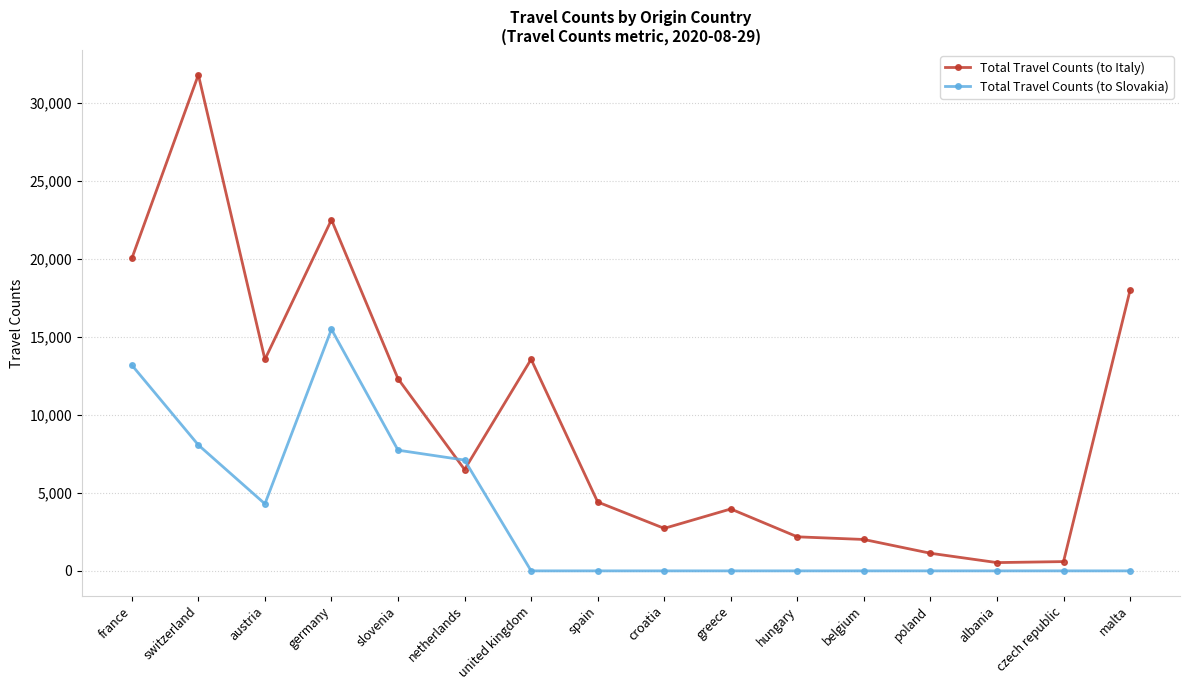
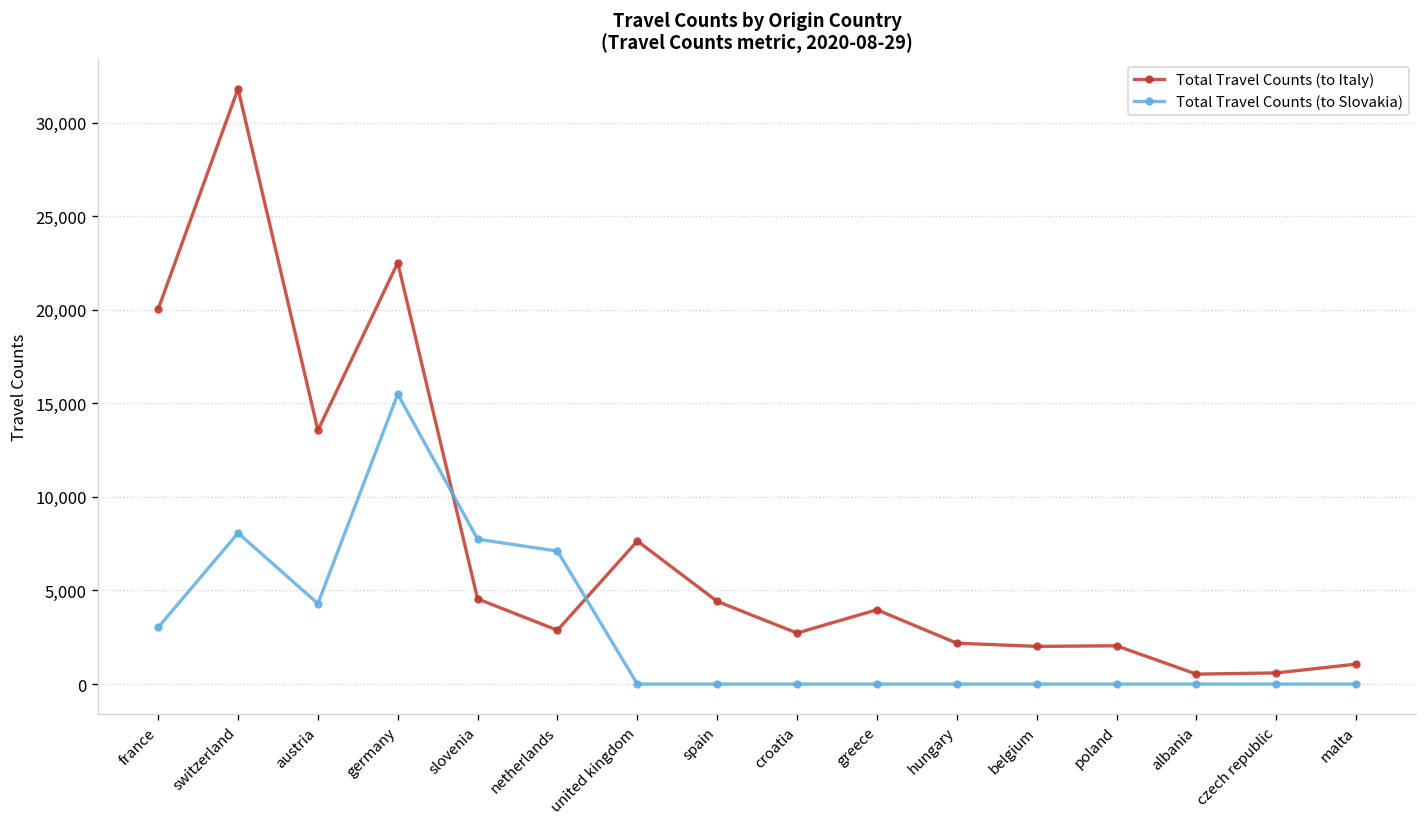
  {
    "Total Travel Counts (to Italy)": {
      "france": "20,000",
      "switzerland": "31,800",
      "austria": "13,600",
      "germany": "22,500",
-     "slovenia": "12,300",
-     "netherlands": "6,500",
-     "united kingdom": "13,600",
+     "slovenia": "4,600",
+     "netherlands": "2,900",
+     "united kingdom": "7,600",
      "spain": "4,400",
      "croatia": "2,700",
      "greece": "4,000",
      "hungary": "2,200",
      "belgium": "2,000",
-     "poland": "1,100",
+     "poland": "2,000",
      "albania": "500",
      "czech republic": "600",
-     "malta": "18,000"
+     "malta": "1,100"
    },
    "Total Travel Counts (to Slovakia)": {
-     "france": "13,200",
+     "france": "3,000",
      "switzerland": "8,100",
      "austria": "4,300",
      "germany": "15,500",
      "slovenia": "7,700",
      "netherlands": "7,100",
      "united kingdom": "0",
      "spain": "0",
      "croatia": "0",
      "greece": "0",
      "hungary": "0",
      "belgium": "0",
      "poland": "0",
      "albania": "0",
      "czech republic": "0",
      "malta": "0"
    }
  }
